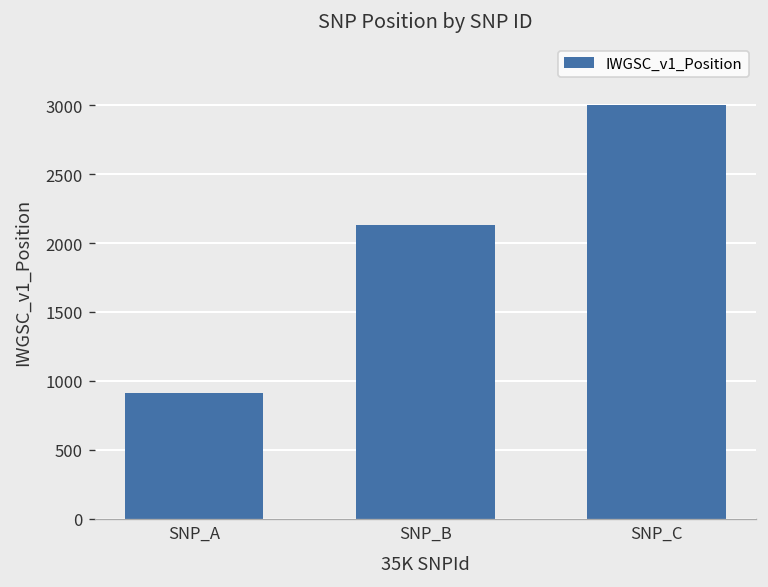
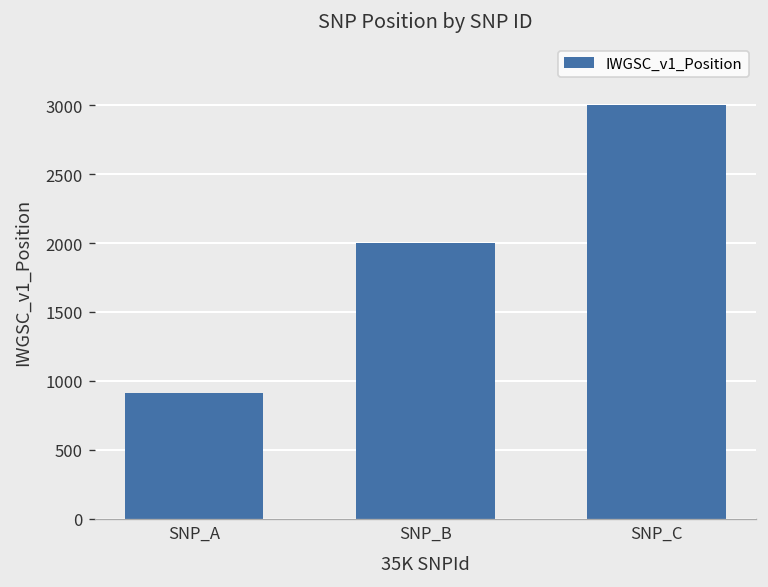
  {
    "SNP_A": 910,
-   "SNP_B": 2130,
+   "SNP_B": 2000,
    "SNP_C": 3000
  }
